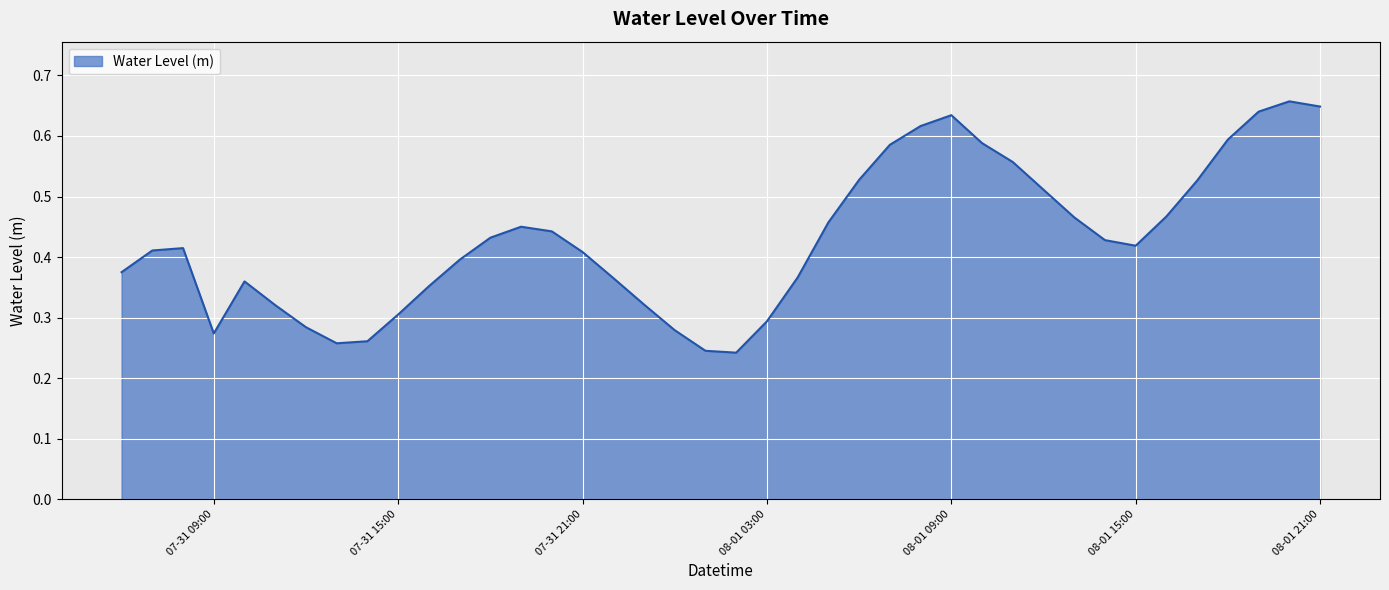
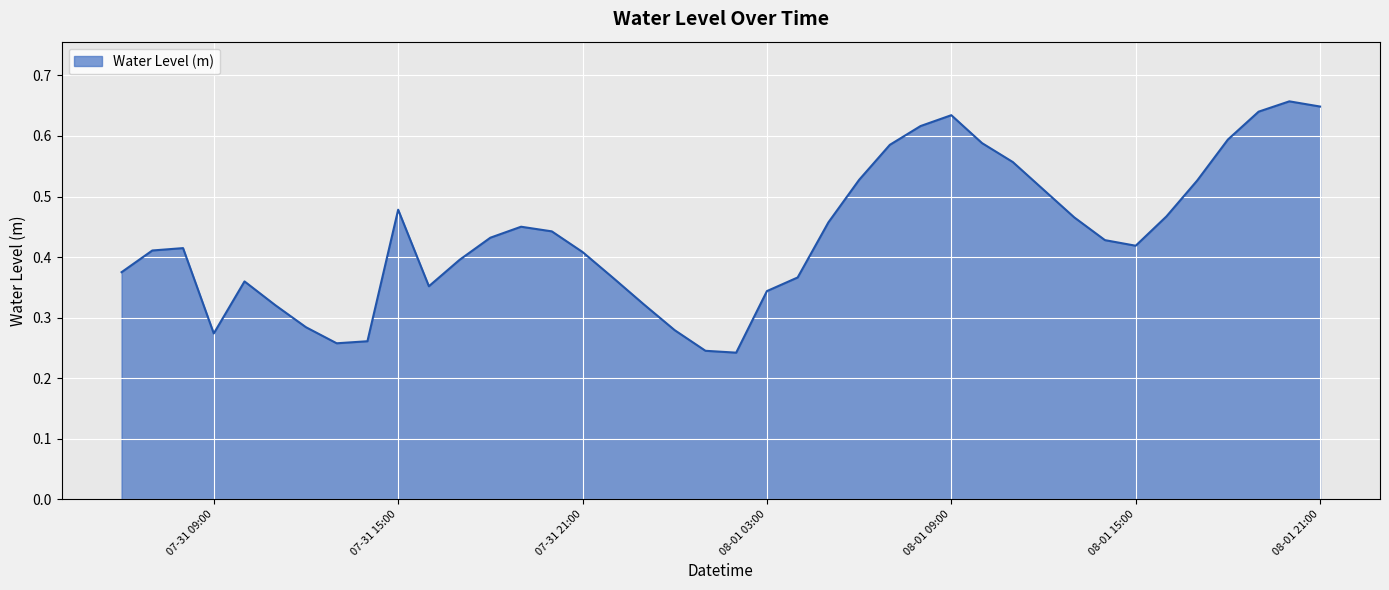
  {
    "07-31 09:00": 0.27,
-   "07-31 15:00": 0.31,
+   "07-31 15:00": 0.48,
    "07-31 21:00": 0.41,
-   "08-01 03:00": 0.29,
+   "08-01 03:00": 0.34,
    "08-01 09:00": 0.63,
    "08-01 15:00": 0.42,
    "08-01 21:00": 0.65
  }
